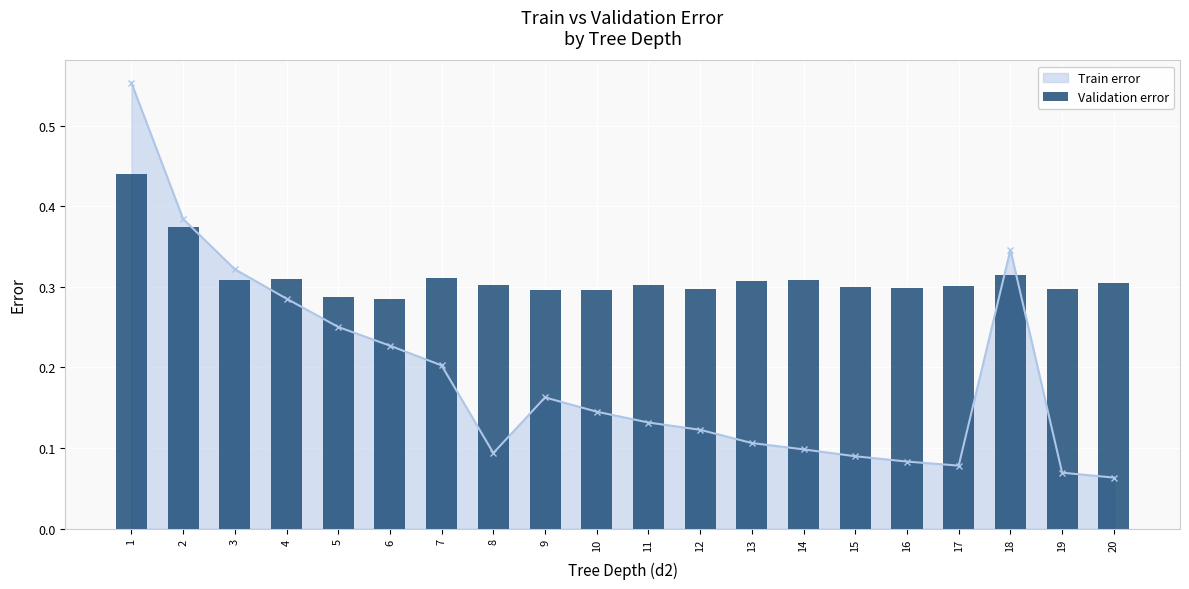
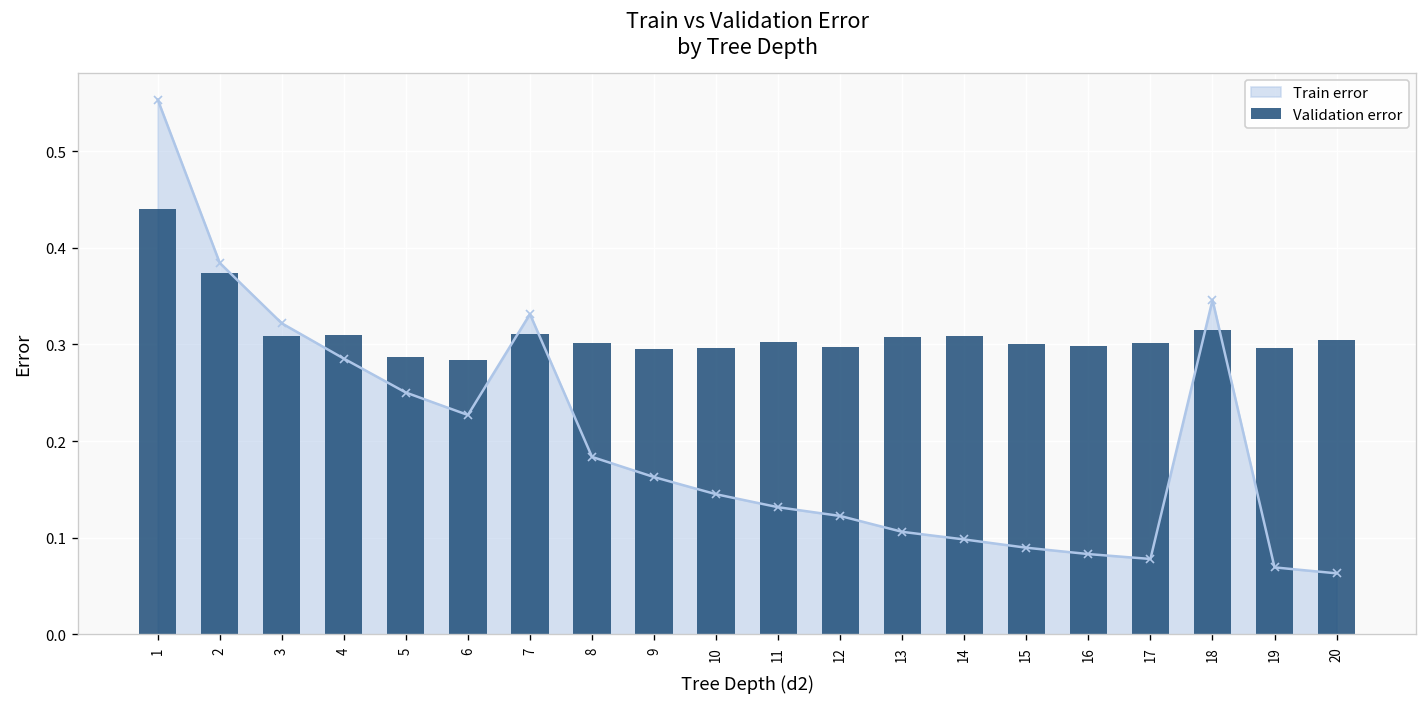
  {
    "Train error": {
      "1": 0.55,
      "2": 0.38,
      "3": 0.32,
      "4": 0.29,
      "5": 0.25,
      "6": 0.23,
-     "7": 0.20,
-     "8": 0.09,
+     "7": 0.33,
+     "8": 0.18,
      "9": 0.16,
      "10": 0.15,
      "11": 0.13,
      "12": 0.12,
      "13": 0.11,
      "14": 0.10,
      "15": 0.09,
      "16": 0.08,
      "17": 0.08,
      "18": 0.35,
      "19": 0.07,
      "20": 0.06
    },
    "Validation error": {
      "1": 0.44,
      "2": 0.37,
      "3": 0.31,
      "4": 0.31,
      "5": 0.29,
      "6": 0.28,
      "7": 0.31,
      "8": 0.30,
      "9": 0.30,
      "10": 0.30,
      "11": 0.30,
      "12": 0.30,
      "13": 0.31,
      "14": 0.31,
      "15": 0.30,
      "16": 0.30,
      "17": 0.30,
      "18": 0.31,
      "19": 0.30,
      "20": 0.30
    }
  }
